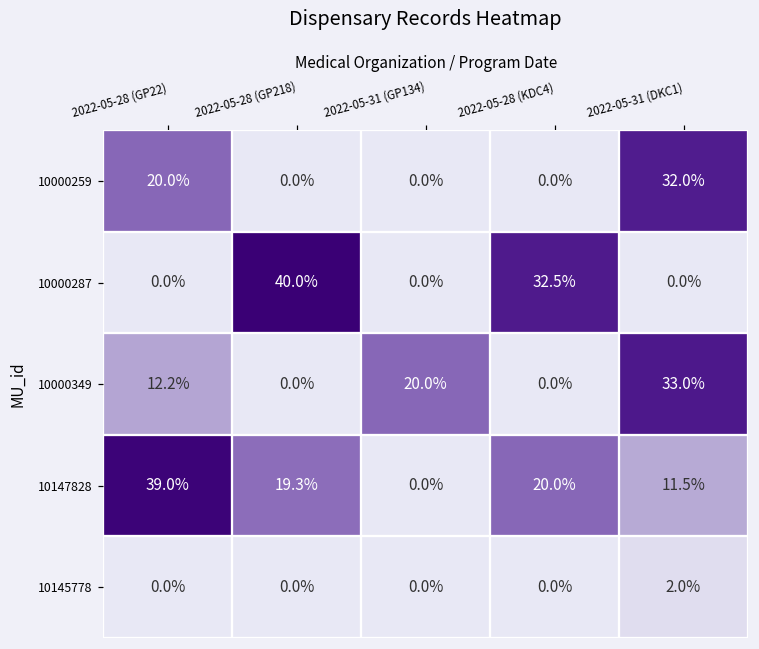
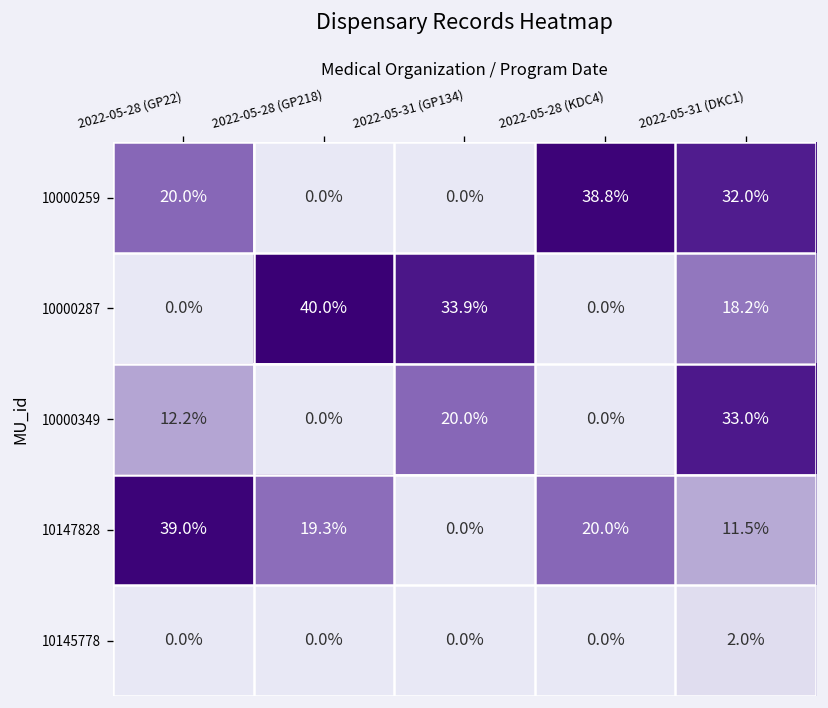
  {
    "10000259": {
      "2022-05-28 (GP22)": "20.0%",
      "2022-05-28 (GP218)": "0.0%",
      "2022-05-31 (GP134)": "0.0%",
-     "2022-05-28 (KDC4)": "0.0%",
+     "2022-05-28 (KDC4)": "38.8%",
      "2022-05-31 (DKC1)": "32.0%"
    },
    "10000287": {
      "2022-05-28 (GP22)": "0.0%",
      "2022-05-28 (GP218)": "40.0%",
-     "2022-05-31 (GP134)": "0.0%",
-     "2022-05-28 (KDC4)": "32.5%",
-     "2022-05-31 (DKC1)": "0.0%"
+     "2022-05-31 (GP134)": "33.9%",
+     "2022-05-28 (KDC4)": "0.0%",
+     "2022-05-31 (DKC1)": "18.2%"
    },
    "10000349": {
      "2022-05-28 (GP22)": "12.2%",
      "2022-05-28 (GP218)": "0.0%",
      "2022-05-31 (GP134)": "20.0%",
      "2022-05-28 (KDC4)": "0.0%",
      "2022-05-31 (DKC1)": "33.0%"
    },
    "10147828": {
      "2022-05-28 (GP22)": "39.0%",
      "2022-05-28 (GP218)": "19.3%",
      "2022-05-31 (GP134)": "0.0%",
      "2022-05-28 (KDC4)": "20.0%",
      "2022-05-31 (DKC1)": "11.5%"
    },
    "10145778": {
      "2022-05-28 (GP22)": "0.0%",
      "2022-05-28 (GP218)": "0.0%",
      "2022-05-31 (GP134)": "0.0%",
      "2022-05-28 (KDC4)": "0.0%",
      "2022-05-31 (DKC1)": "2.0%"
    }
  }
